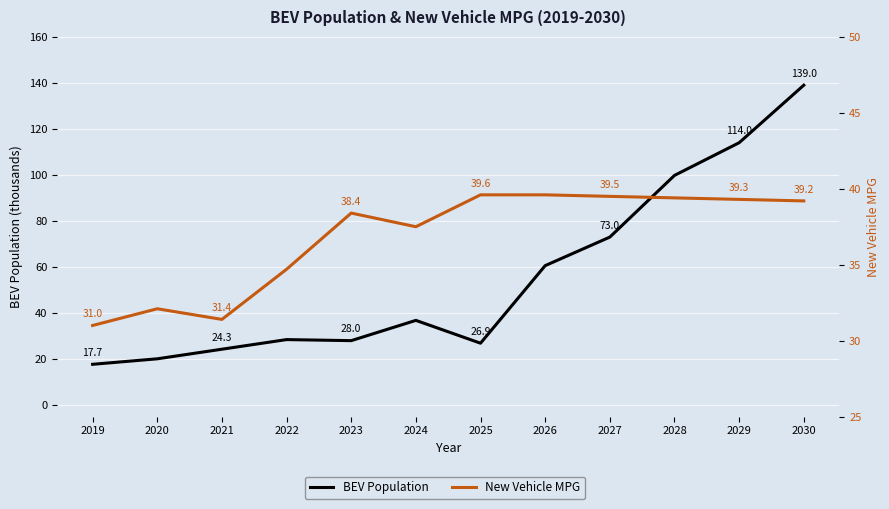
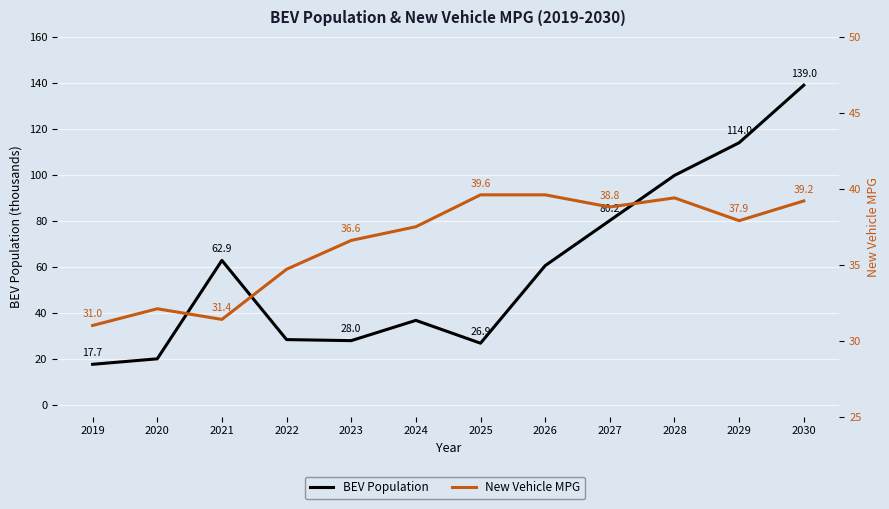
  {
    "BEV Population": {
      "2019": 17.7,
-     "2021": 24.3,
+     "2021": 62.9,
      "2023": 28.0,
      "2025": 26.9,
-     "2027": 73.0,
+     "2027": 80.2,
      "2029": 114.0,
      "2030": 139.0
    },
    "New Vehicle MPG": {
      "2019": 31.0,
      "2021": 31.4,
-     "2023": 38.4,
+     "2023": 36.6,
      "2025": 39.6,
-     "2027": 39.5,
-     "2029": 39.3,
+     "2027": 38.8,
+     "2029": 37.9,
      "2030": 39.2
    }
  }
